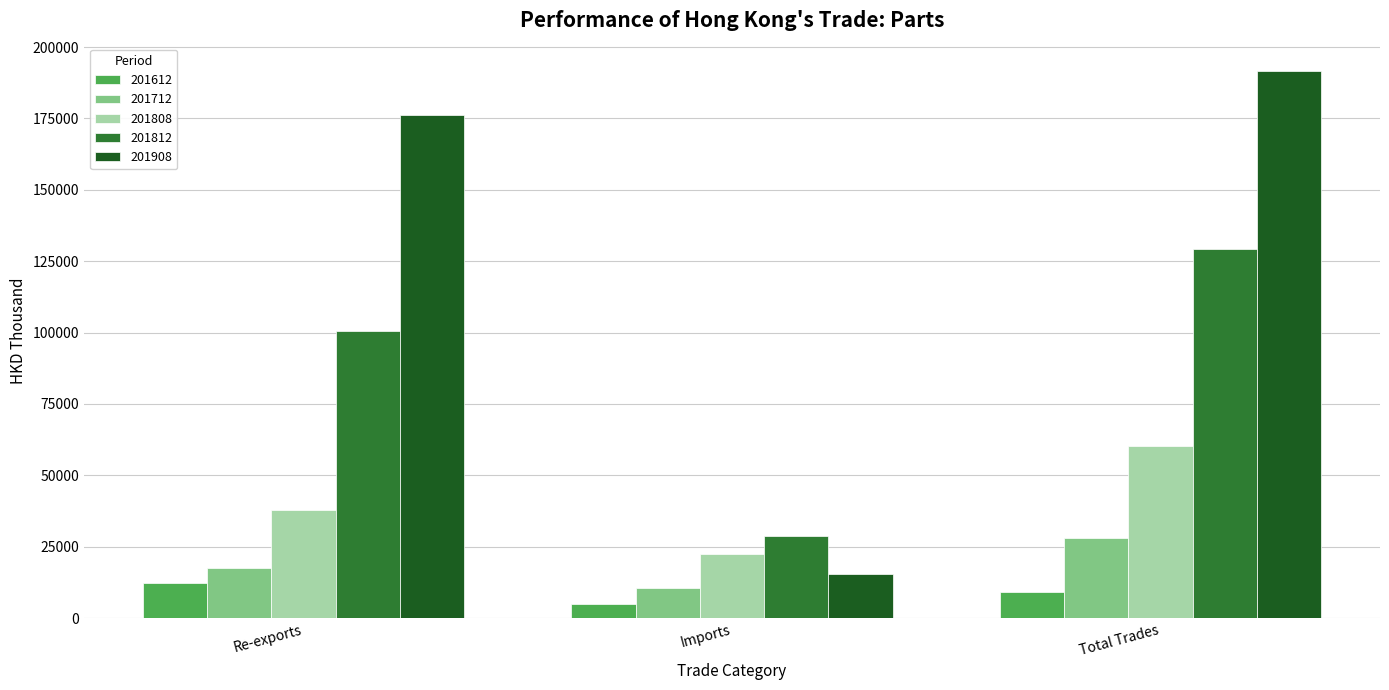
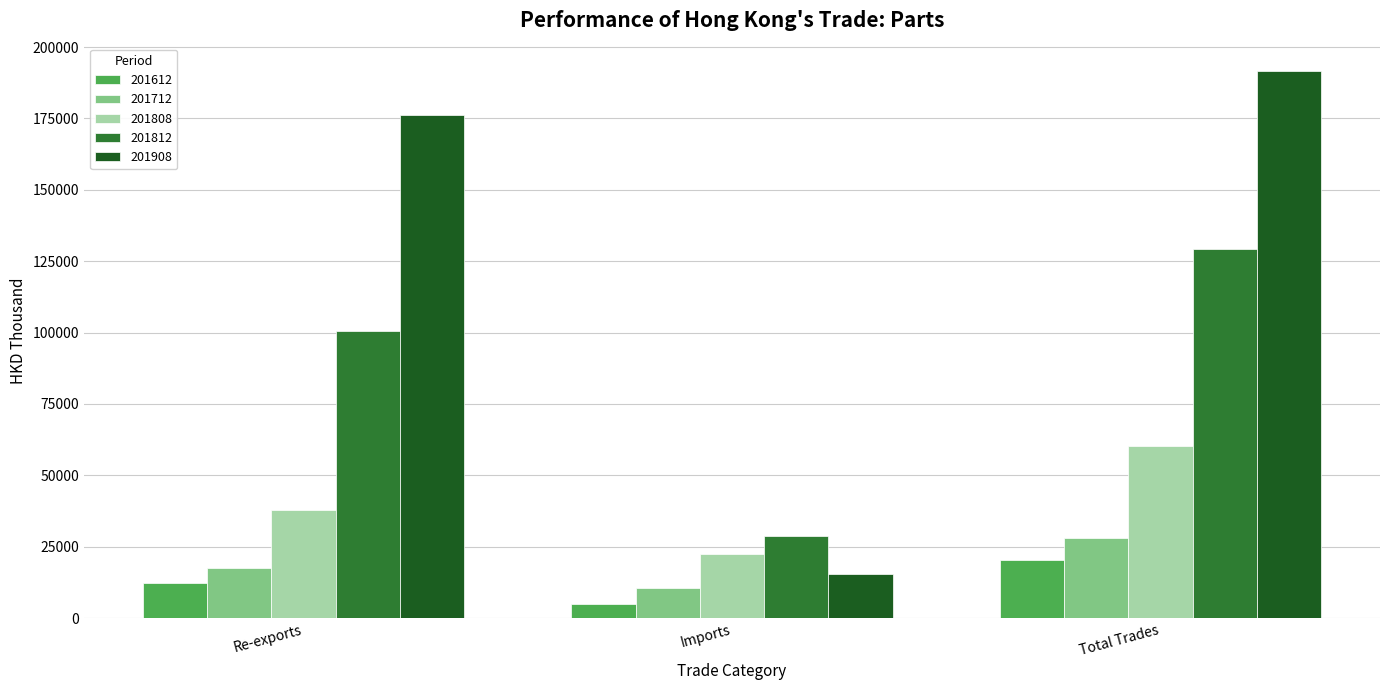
  {
    "201612": {
      "Re-exports": 12000,
      "Imports": 5000,
-     "Total Trades": 9000
+     "Total Trades": 20000
    }
  }
